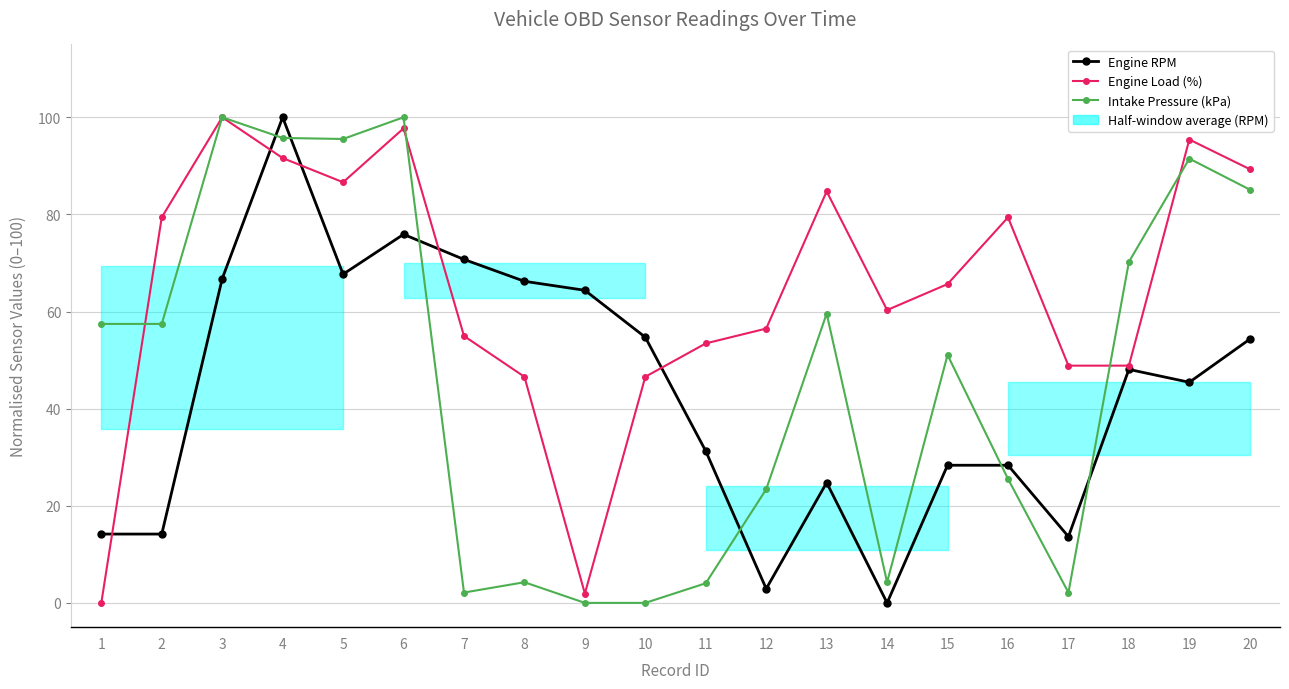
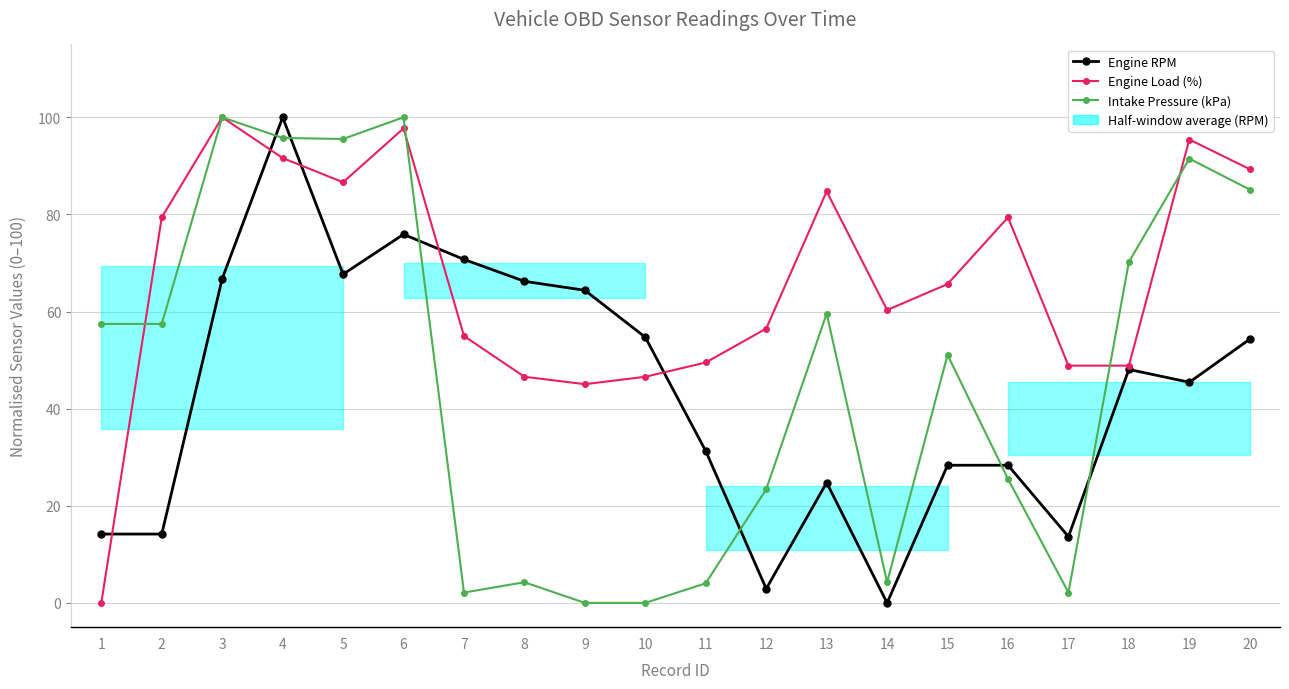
  {
    "Engine RPM": {
      "1": 14,
      "2": 14,
      "3": 67,
      "4": 100,
      "5": 68,
      "6": 76,
      "7": 71,
      "8": 66,
      "9": 64,
      "10": 55,
      "11": 31,
      "12": 3,
      "13": 25,
      "14": 0,
      "15": 28,
      "16": 28,
      "17": 14,
      "18": 48,
      "20": 54
    },
    "Engine Load (%)": {
      "1": 0,
      "2": 79,
      "4": 92,
      "5": 87,
      "6": 98,
      "7": 55,
      "8": 47,
-     "9": 2,
+     "9": 45,
      "10": 47,
-     "11": 53,
+     "11": 50,
      "12": 56,
      "13": 85,
      "14": 60,
      "15": 66,
      "16": 79,
      "17": 49,
      "18": 49,
      "19": 95,
      "20": 89
    },
    "Intake Pressure (kPa)": {
      "1": 57,
      "2": 57,
      "4": 96,
      "5": 96,
      "6": 100,
      "7": 2,
      "8": 4,
      "9": 0,
      "10": 0,
      "11": 4,
      "12": 23,
      "13": 60,
      "14": 4,
      "15": 51,
      "16": 26,
      "17": 2,
      "18": 70,
      "19": 91,
      "20": 85
    }
  }
